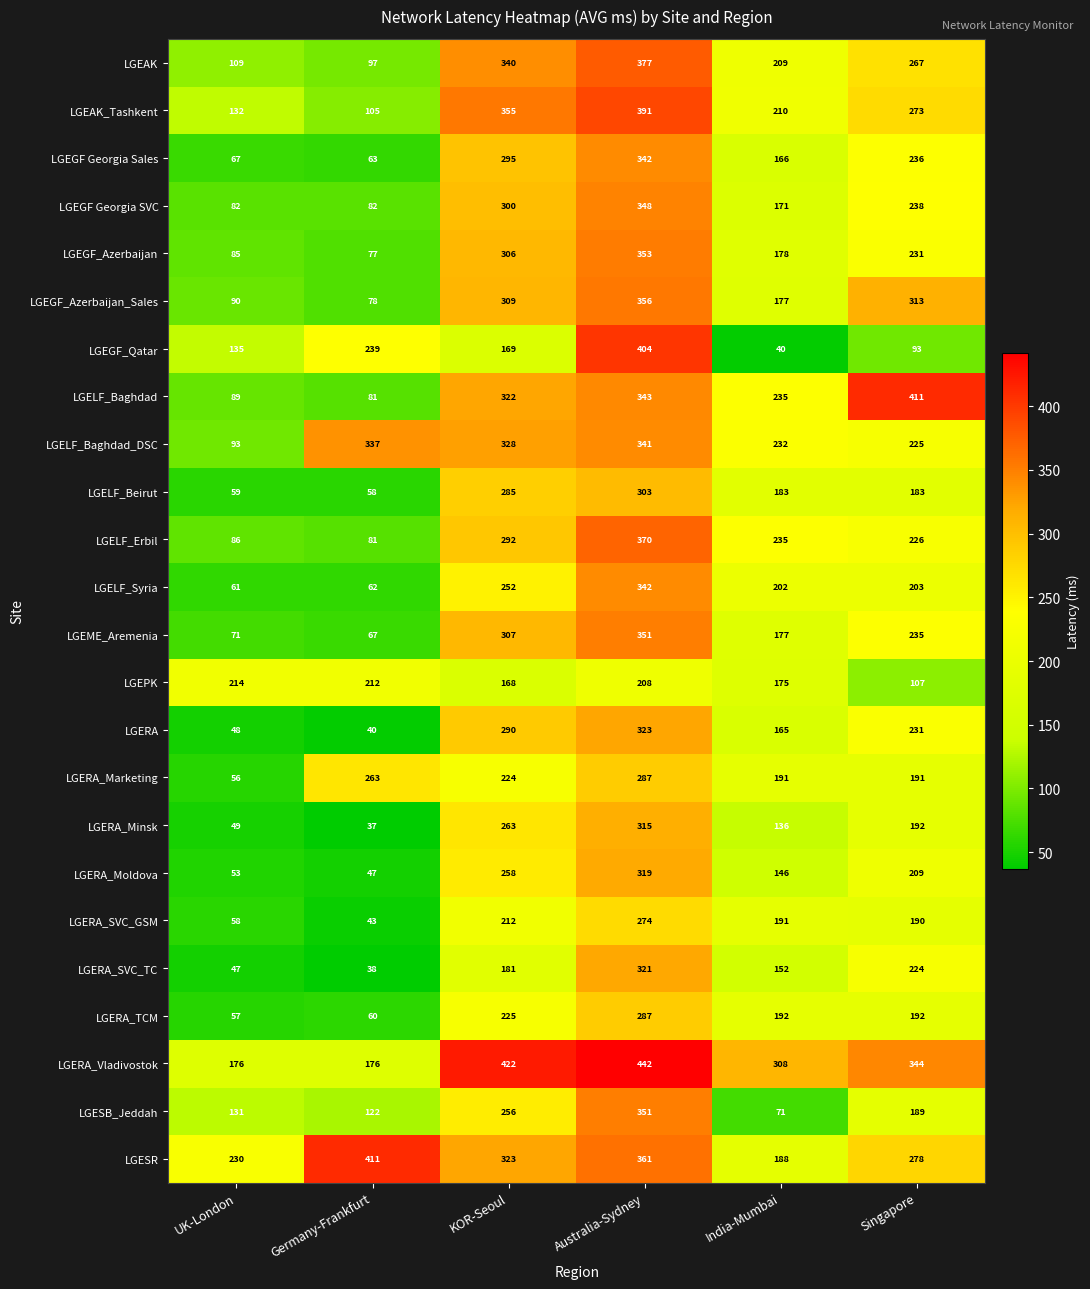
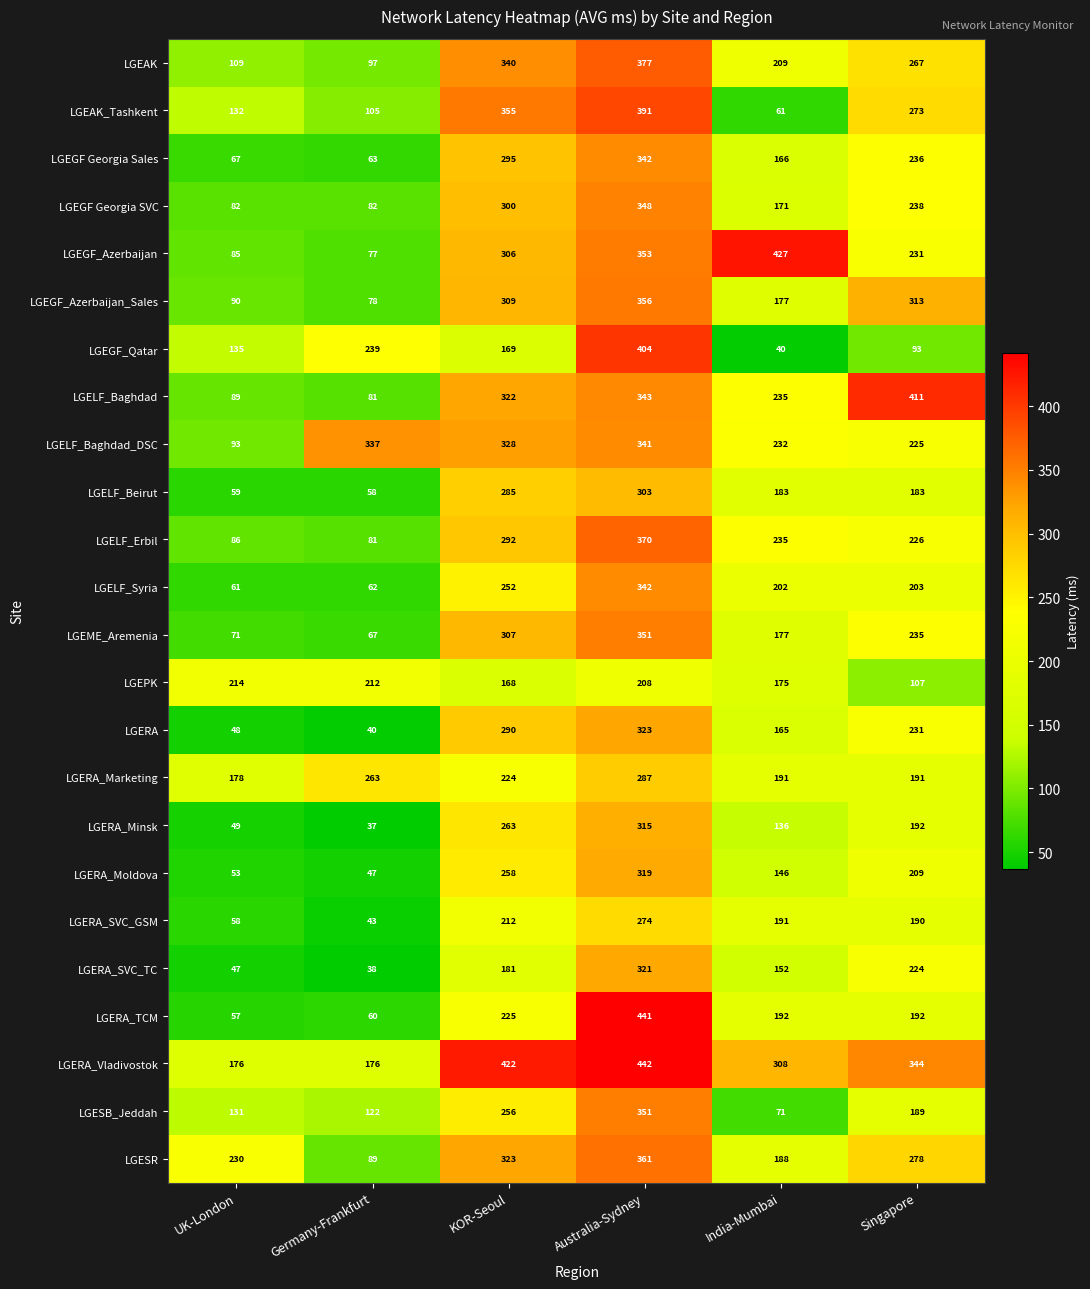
  {
    "LGEAK": {
      "UK-London": 109,
      "Germany-Frankfurt": 97,
      "KOR-Seoul": 340,
      "Australia-Sydney": 377,
      "India-Mumbai": 209,
      "Singapore": 267
    },
    "LGEAK_Tashkent": {
      "UK-London": 132,
      "Germany-Frankfurt": 105,
      "KOR-Seoul": 355,
      "Australia-Sydney": 391,
-     "India-Mumbai": 210,
+     "India-Mumbai": 61,
      "Singapore": 273
    },
    "LGEGF Georgia Sales": {
      "UK-London": 67,
      "Germany-Frankfurt": 63,
      "KOR-Seoul": 295,
      "Australia-Sydney": 342,
      "India-Mumbai": 166,
      "Singapore": 236
    },
    "LGEGF Georgia SVC": {
      "UK-London": 82,
      "Germany-Frankfurt": 82,
      "KOR-Seoul": 300,
      "Australia-Sydney": 348,
      "India-Mumbai": 171,
      "Singapore": 238
    },
    "LGEGF_Azerbaijan": {
      "UK-London": 85,
      "Germany-Frankfurt": 77,
      "KOR-Seoul": 306,
      "Australia-Sydney": 353,
-     "India-Mumbai": 178,
+     "India-Mumbai": 427,
      "Singapore": 231
    },
    "LGEGF_Azerbaijan_Sales": {
      "UK-London": 90,
      "Germany-Frankfurt": 78,
      "KOR-Seoul": 309,
      "Australia-Sydney": 356,
      "India-Mumbai": 177,
      "Singapore": 313
    },
    "LGEGF_Qatar": {
      "UK-London": 135,
      "Germany-Frankfurt": 239,
      "KOR-Seoul": 169,
      "Australia-Sydney": 404,
      "India-Mumbai": 40,
      "Singapore": 93
    },
    "LGELF_Baghdad": {
      "UK-London": 89,
      "Germany-Frankfurt": 81,
      "KOR-Seoul": 322,
      "Australia-Sydney": 343,
      "India-Mumbai": 235,
      "Singapore": 411
    },
    "LGELF_Baghdad_DSC": {
      "UK-London": 93,
      "Germany-Frankfurt": 337,
      "KOR-Seoul": 328,
      "Australia-Sydney": 341,
      "India-Mumbai": 232,
      "Singapore": 225
    },
    "LGELF_Beirut": {
      "UK-London": 59,
      "Germany-Frankfurt": 58,
      "KOR-Seoul": 285,
      "Australia-Sydney": 303,
      "India-Mumbai": 183,
      "Singapore": 183
    },
    "LGELF_Erbil": {
      "UK-London": 86,
      "Germany-Frankfurt": 81,
      "KOR-Seoul": 292,
      "Australia-Sydney": 370,
      "India-Mumbai": 235,
      "Singapore": 226
    },
    "LGELF_Syria": {
      "UK-London": 61,
      "Germany-Frankfurt": 62,
      "KOR-Seoul": 252,
      "Australia-Sydney": 342,
      "India-Mumbai": 202,
      "Singapore": 203
    },
    "LGEME_Aremenia": {
      "UK-London": 71,
      "Germany-Frankfurt": 67,
      "KOR-Seoul": 307,
      "Australia-Sydney": 351,
      "India-Mumbai": 177,
      "Singapore": 235
    },
    "LGEPK": {
      "UK-London": 214,
      "Germany-Frankfurt": 212,
      "KOR-Seoul": 168,
      "Australia-Sydney": 208,
      "India-Mumbai": 175,
      "Singapore": 107
    },
    "LGERA": {
      "UK-London": 48,
      "Germany-Frankfurt": 40,
      "KOR-Seoul": 290,
      "Australia-Sydney": 323,
      "India-Mumbai": 165,
      "Singapore": 231
    },
    "LGERA_Marketing": {
-     "UK-London": 56,
+     "UK-London": 178,
      "Germany-Frankfurt": 263,
      "KOR-Seoul": 224,
      "Australia-Sydney": 287,
      "India-Mumbai": 191,
      "Singapore": 191
    },
    "LGERA_Minsk": {
      "UK-London": 49,
      "Germany-Frankfurt": 37,
      "KOR-Seoul": 263,
      "Australia-Sydney": 315,
      "India-Mumbai": 136,
      "Singapore": 192
    },
    "LGERA_Moldova": {
      "UK-London": 53,
      "Germany-Frankfurt": 47,
      "KOR-Seoul": 258,
      "Australia-Sydney": 319,
      "India-Mumbai": 146,
      "Singapore": 209
    },
    "LGERA_SVC_GSM": {
      "UK-London": 58,
      "Germany-Frankfurt": 43,
      "KOR-Seoul": 212,
      "Australia-Sydney": 274,
      "India-Mumbai": 191,
      "Singapore": 190
    },
    "LGERA_SVC_TC": {
      "UK-London": 47,
      "Germany-Frankfurt": 38,
      "KOR-Seoul": 181,
      "Australia-Sydney": 321,
      "India-Mumbai": 152,
      "Singapore": 224
    },
    "LGERA_TCM": {
      "UK-London": 57,
      "Germany-Frankfurt": 60,
      "KOR-Seoul": 225,
-     "Australia-Sydney": 287,
+     "Australia-Sydney": 441,
      "India-Mumbai": 192,
      "Singapore": 192
    },
    "LGERA_Vladivostok": {
      "UK-London": 176,
      "Germany-Frankfurt": 176,
      "KOR-Seoul": 422,
      "Australia-Sydney": 442,
      "India-Mumbai": 308,
      "Singapore": 344
    },
    "LGESB_Jeddah": {
      "UK-London": 131,
      "Germany-Frankfurt": 122,
      "KOR-Seoul": 256,
      "Australia-Sydney": 351,
      "India-Mumbai": 71,
      "Singapore": 189
    },
    "LGESR": {
      "UK-London": 230,
-     "Germany-Frankfurt": 411,
+     "Germany-Frankfurt": 89,
      "KOR-Seoul": 323,
      "Australia-Sydney": 361,
      "India-Mumbai": 188,
      "Singapore": 278
    }
  }
